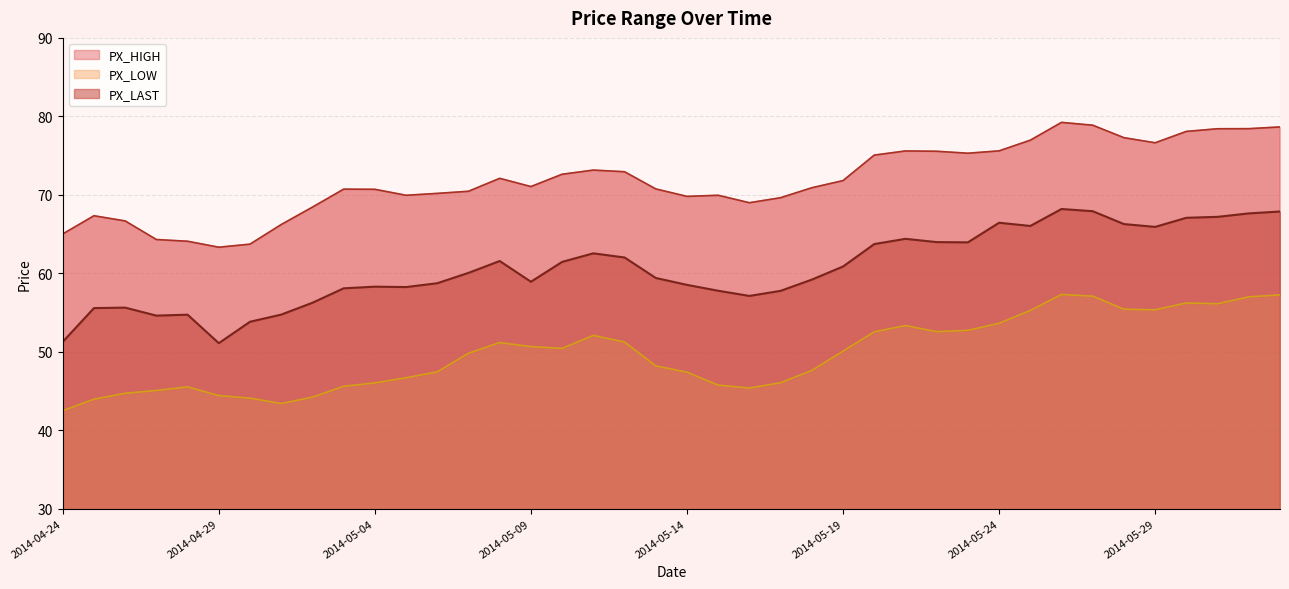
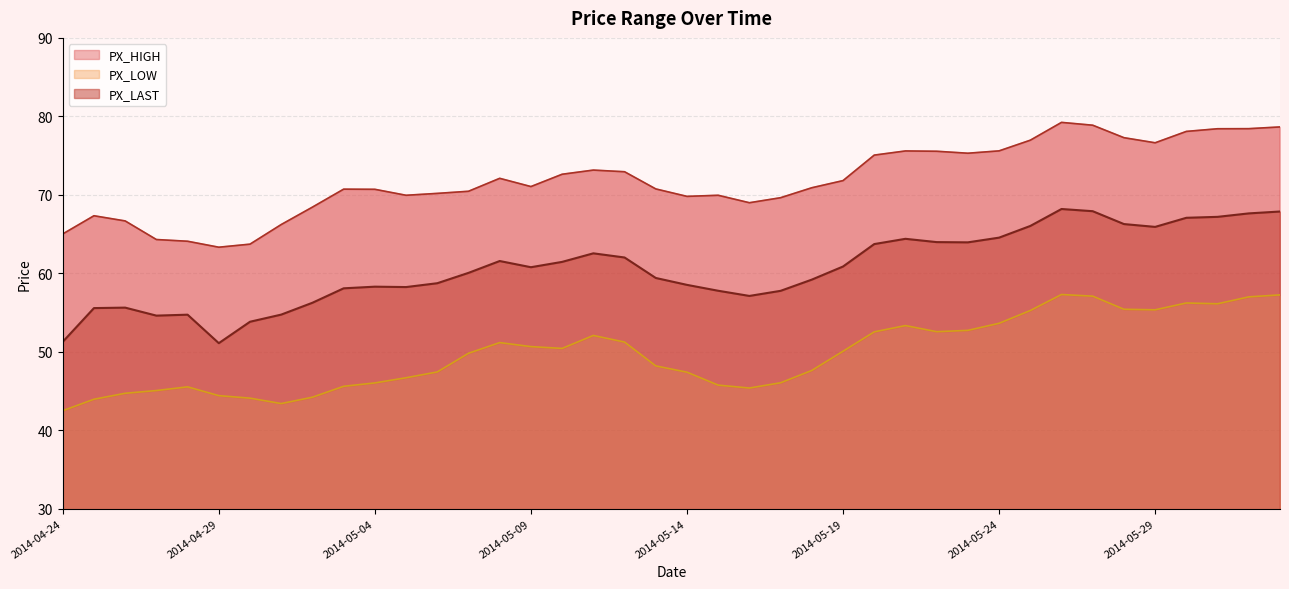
  {
    "PX_LAST": {
      "2014-04-24": 51,
      "2014-04-29": 51,
      "2014-05-04": 58,
-     "2014-05-09": 59,
+     "2014-05-09": 61,
      "2014-05-14": 59,
      "2014-05-19": 61,
-     "2014-05-24": 66,
+     "2014-05-24": 65,
      "2014-05-29": 66
    }
  }
